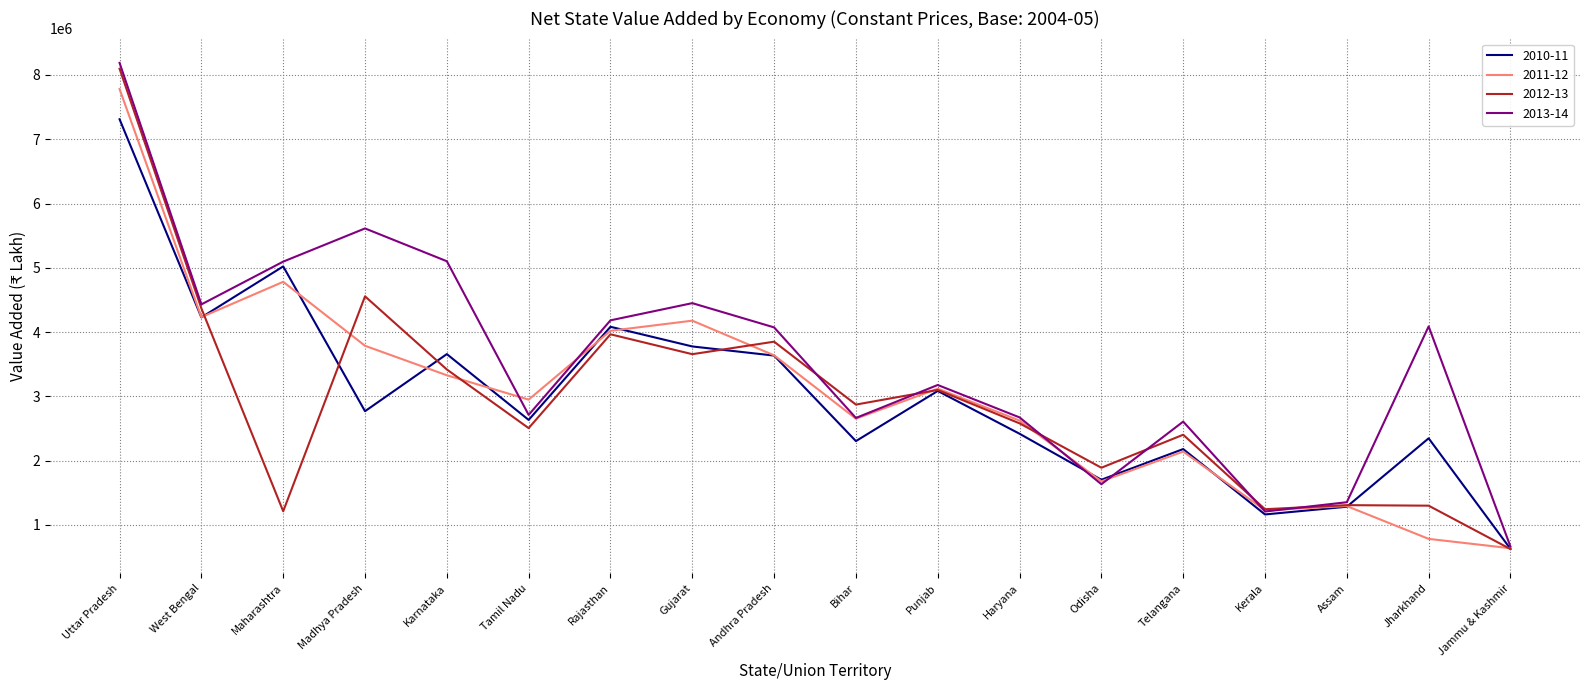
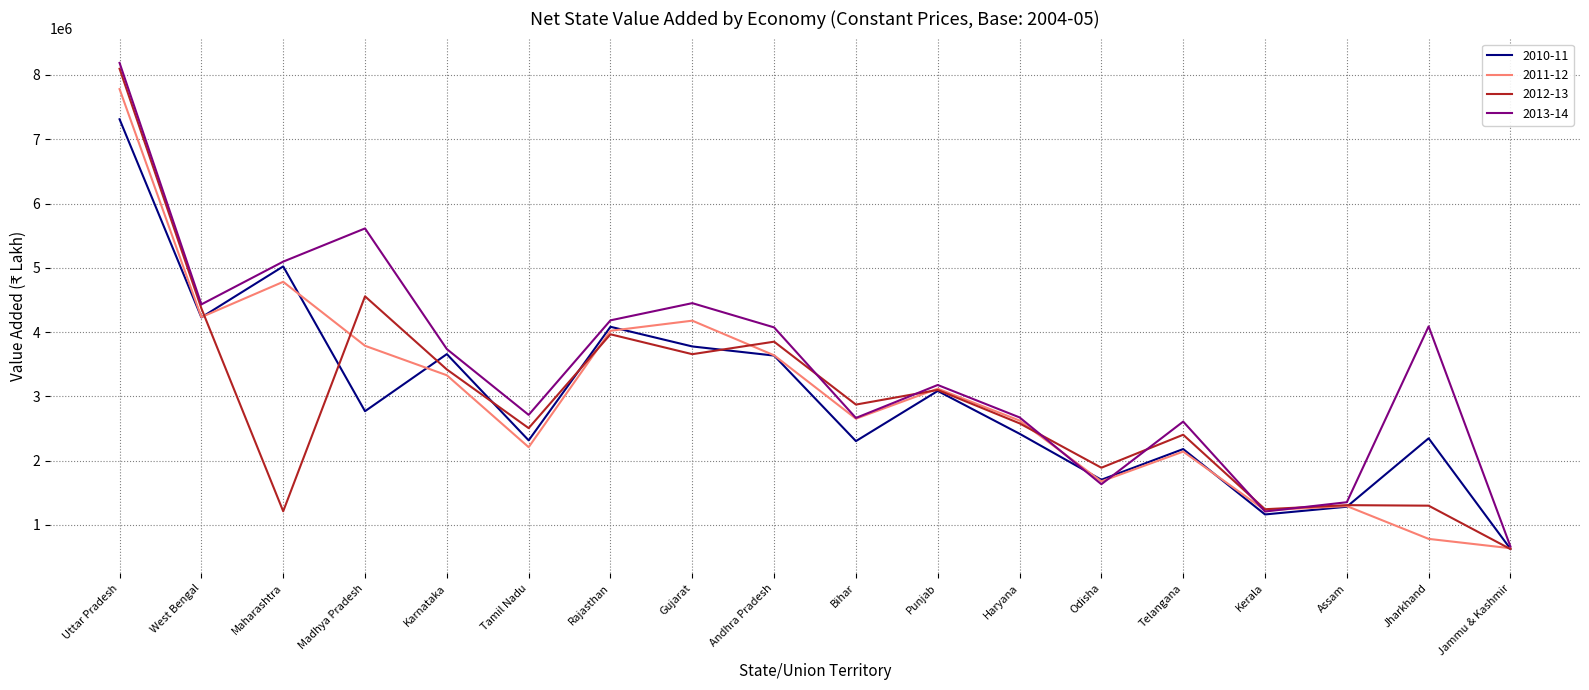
  {
    "2010-11": {
      "Uttar Pradesh": 7300000,
      "Maharashtra": 5000000,
      "Madhya Pradesh": 2800000,
      "Karnataka": 3700000,
-     "Tamil Nadu": 2600000,
+     "Tamil Nadu": 2300000,
      "Rajasthan": 4100000,
      "Gujarat": 3800000,
      "Bihar": 2300000,
      "Haryana": 2400000,
      "Kerala": 1200000,
      "Jharkhand": 2300000
    },
    "2011-12": {
      "Uttar Pradesh": 7800000,
      "Maharashtra": 4800000,
      "Madhya Pradesh": 3800000,
      "Karnataka": 3300000,
-     "Tamil Nadu": 3000000,
+     "Tamil Nadu": 2200000,
      "Rajasthan": 4000000,
      "Gujarat": 4200000,
      "Haryana": 2600000,
      "Jharkhand": 800000
    },
    "2012-13": {
      "Uttar Pradesh": 8100000,
      "West Bengal": 4400000,
      "Maharashtra": 1200000,
      "Madhya Pradesh": 4600000,
      "Karnataka": 3400000,
      "Tamil Nadu": 2500000,
      "Rajasthan": 4000000,
      "Gujarat": 3700000,
      "Andhra Pradesh": 3900000,
      "Bihar": 2900000,
      "Haryana": 2600000,
      "Odisha": 1900000,
      "Telangana": 2400000,
      "Jharkhand": 1300000
    },
    "2013-14": {
      "Uttar Pradesh": 8200000,
      "West Bengal": 4400000,
      "Maharashtra": 5100000,
      "Madhya Pradesh": 5600000,
-     "Karnataka": 5100000,
+     "Karnataka": 3700000,
      "Tamil Nadu": 2700000,
      "Rajasthan": 4200000,
      "Gujarat": 4500000,
      "Andhra Pradesh": 4100000,
      "Punjab": 3200000,
      "Haryana": 2700000,
      "Odisha": 1600000,
      "Telangana": 2600000,
      "Assam": 1400000,
      "Jharkhand": 4100000
    }
  }
